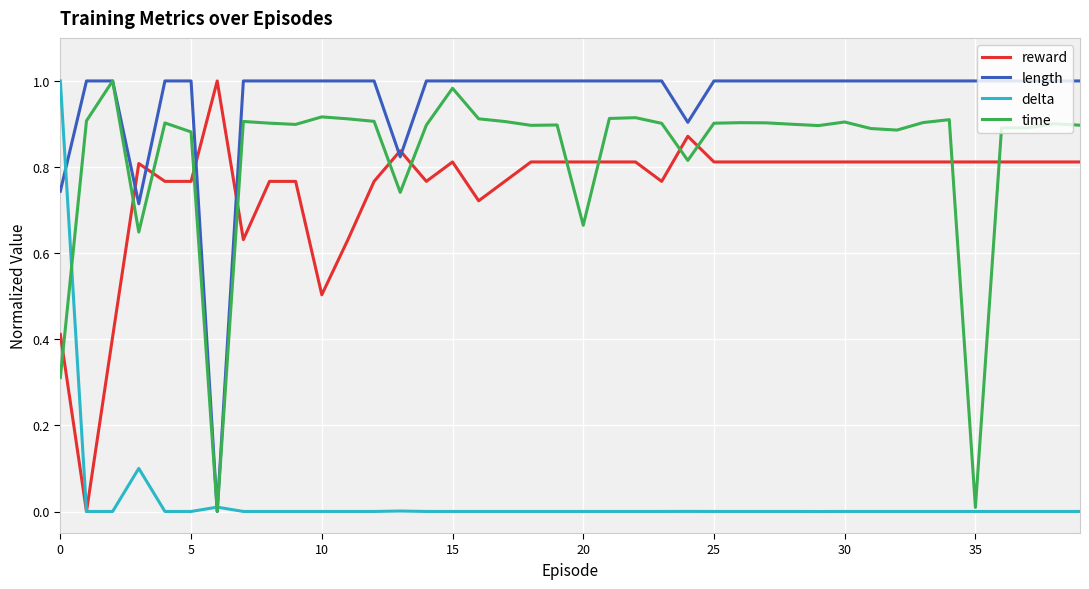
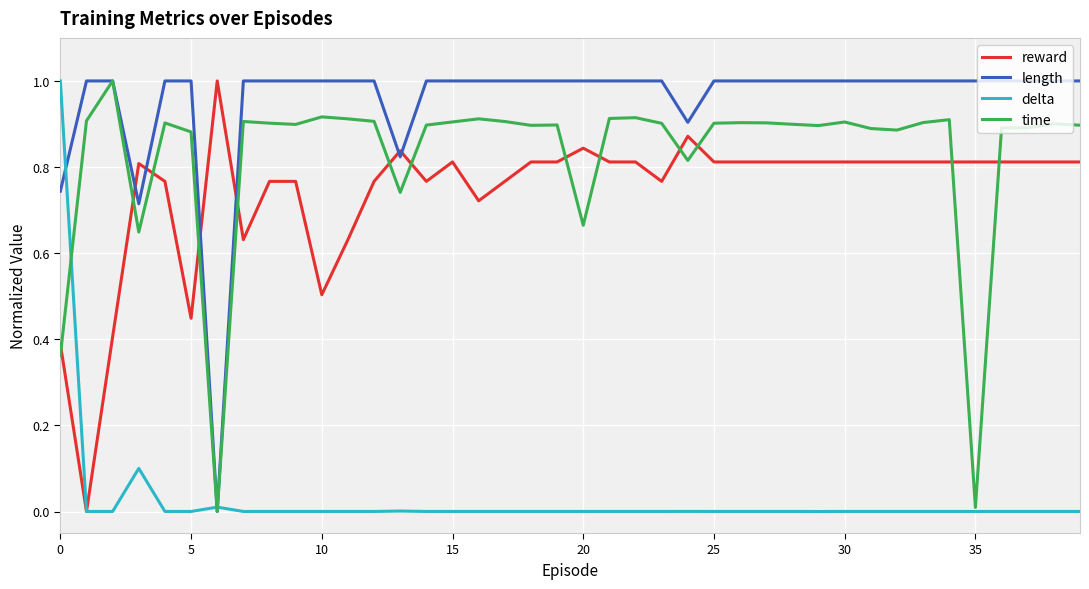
  {
    "reward": {
-     "0": 0.41,
-     "5": 0.77,
+     "0": 0.39,
+     "5": 0.45,
      "10": 0.50,
      "15": 0.81,
-     "20": 0.81,
+     "20": 0.84,
      "25": 0.81,
      "30": 0.81,
      "35": 0.81
    },
    "length": {
      "0": 0.74,
      "5": 1.00,
      "10": 1.00,
      "15": 1.00,
      "20": 1.00,
      "25": 1.00,
      "30": 1.00,
      "35": 1.00
    },
    "delta": {
      "0": 1.00,
      "5": 0.00,
      "10": 0.00,
      "15": 0.00,
      "20": 0.00,
      "25": 0.00,
      "30": 0.00,
      "35": 0.00
    },
    "time": {
-     "0": 0.31,
+     "0": 0.36,
      "5": 0.88,
      "10": 0.92,
-     "15": 0.98,
+     "15": 0.90,
      "20": 0.66,
      "25": 0.90,
      "30": 0.90,
      "35": 0.01
    }
  }
